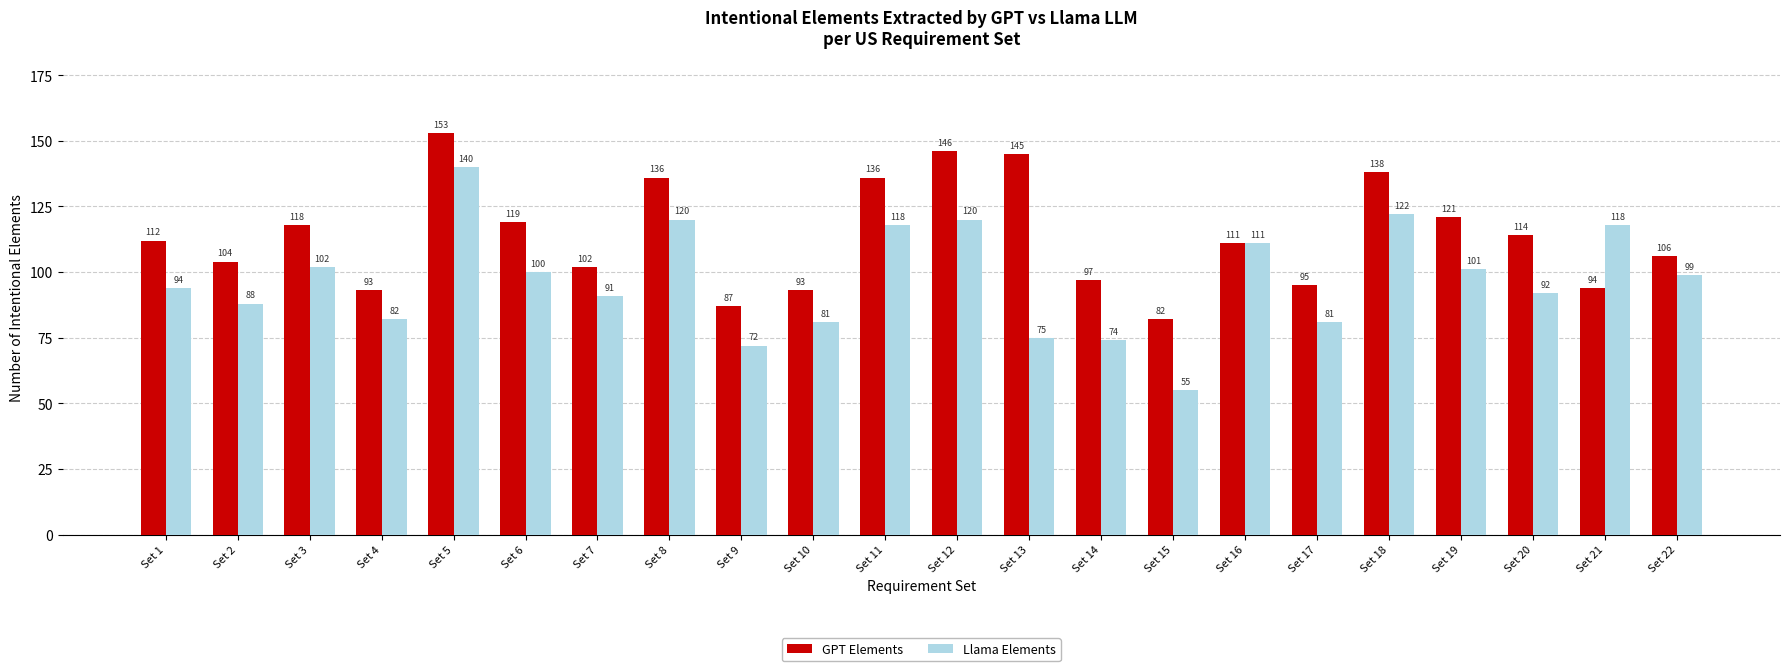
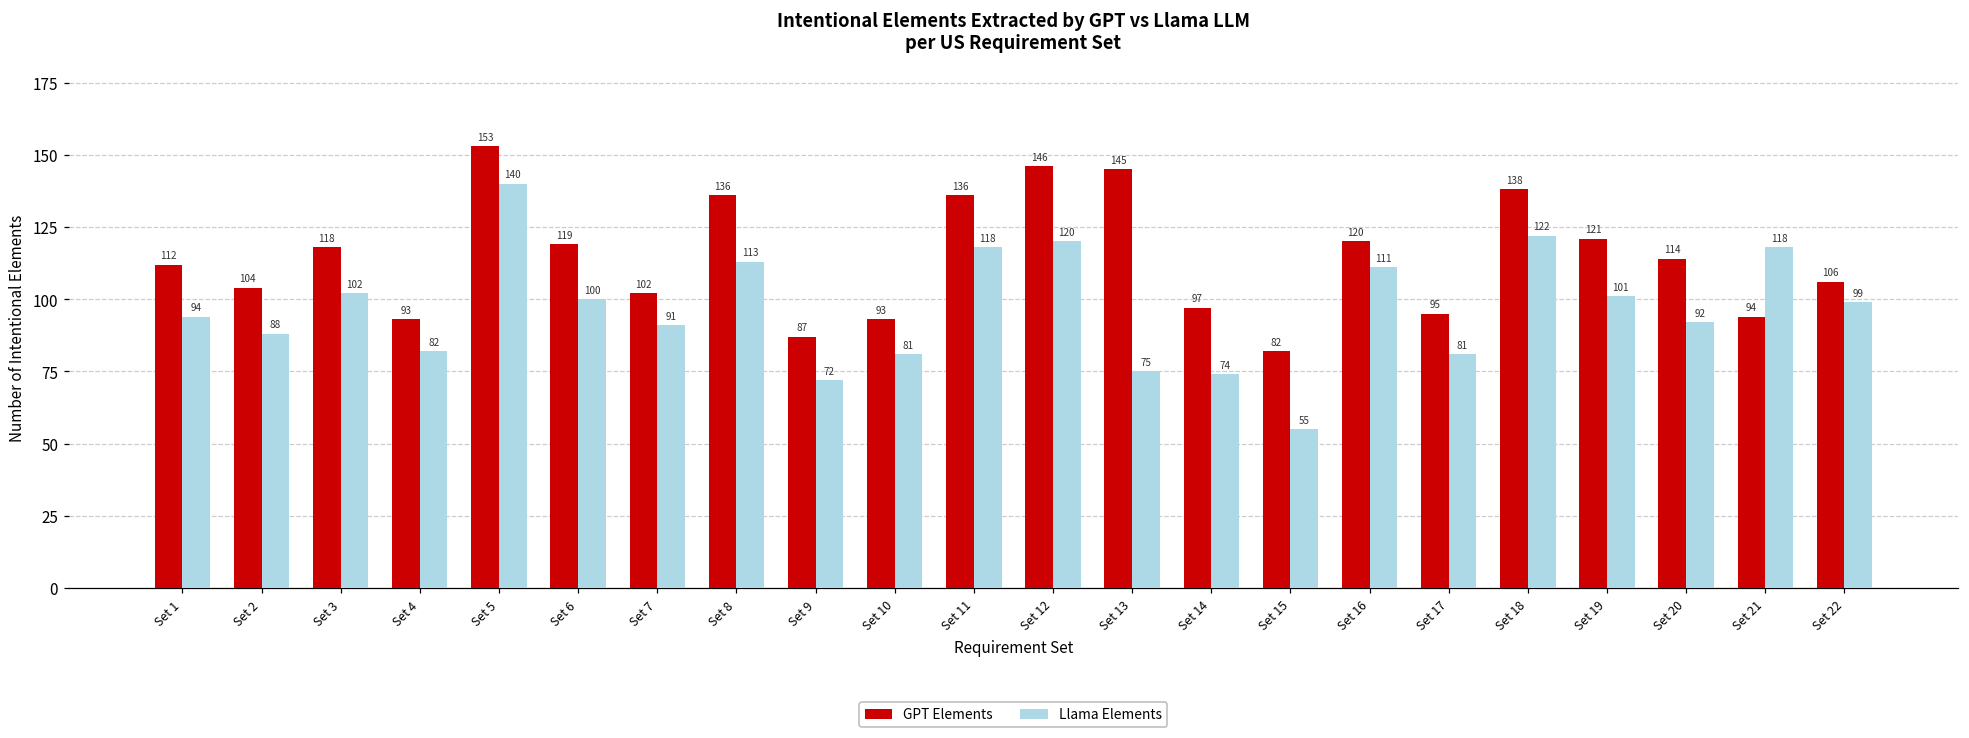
  {
    "GPT Elements": {
      "Set 1": 112,
      "Set 2": 104,
      "Set 3": 118,
      "Set 4": 93,
      "Set 5": 153,
      "Set 6": 119,
      "Set 7": 102,
      "Set 8": 136,
      "Set 9": 87,
      "Set 10": 93,
      "Set 11": 136,
      "Set 12": 146,
      "Set 13": 145,
      "Set 14": 97,
      "Set 15": 82,
-     "Set 16": 111,
+     "Set 16": 120,
      "Set 17": 95,
      "Set 18": 138,
      "Set 19": 121,
      "Set 20": 114,
      "Set 21": 94,
      "Set 22": 106
    },
    "Llama Elements": {
      "Set 1": 94,
      "Set 2": 88,
      "Set 3": 102,
      "Set 4": 82,
      "Set 5": 140,
      "Set 6": 100,
      "Set 7": 91,
-     "Set 8": 120,
+     "Set 8": 113,
      "Set 9": 72,
      "Set 10": 81,
      "Set 11": 118,
      "Set 12": 120,
      "Set 13": 75,
      "Set 14": 74,
      "Set 15": 55,
      "Set 16": 111,
      "Set 17": 81,
      "Set 18": 122,
      "Set 19": 101,
      "Set 20": 92,
      "Set 21": 118,
      "Set 22": 99
    }
  }
